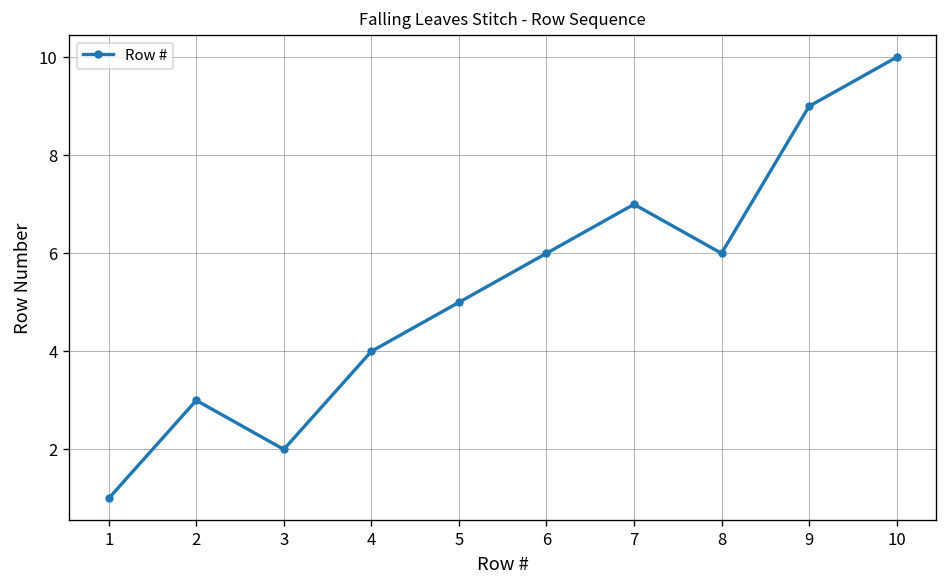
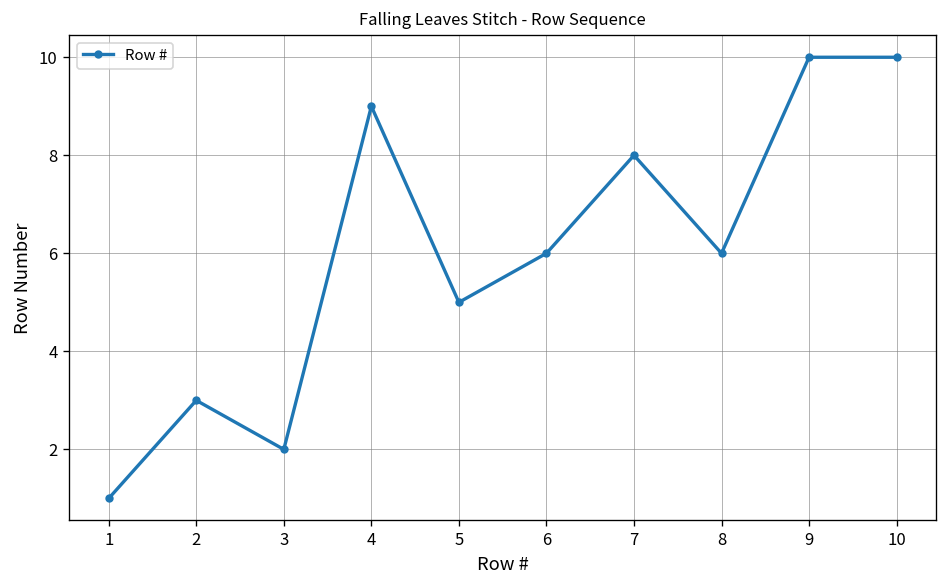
  {
    "1": 1,
    "2": 3,
    "3": 2,
-   "4": 4,
+   "4": 9,
    "5": 5,
    "6": 6,
-   "7": 7,
+   "7": 8,
    "8": 6,
-   "9": 9,
+   "9": 10,
    "10": 10
  }
